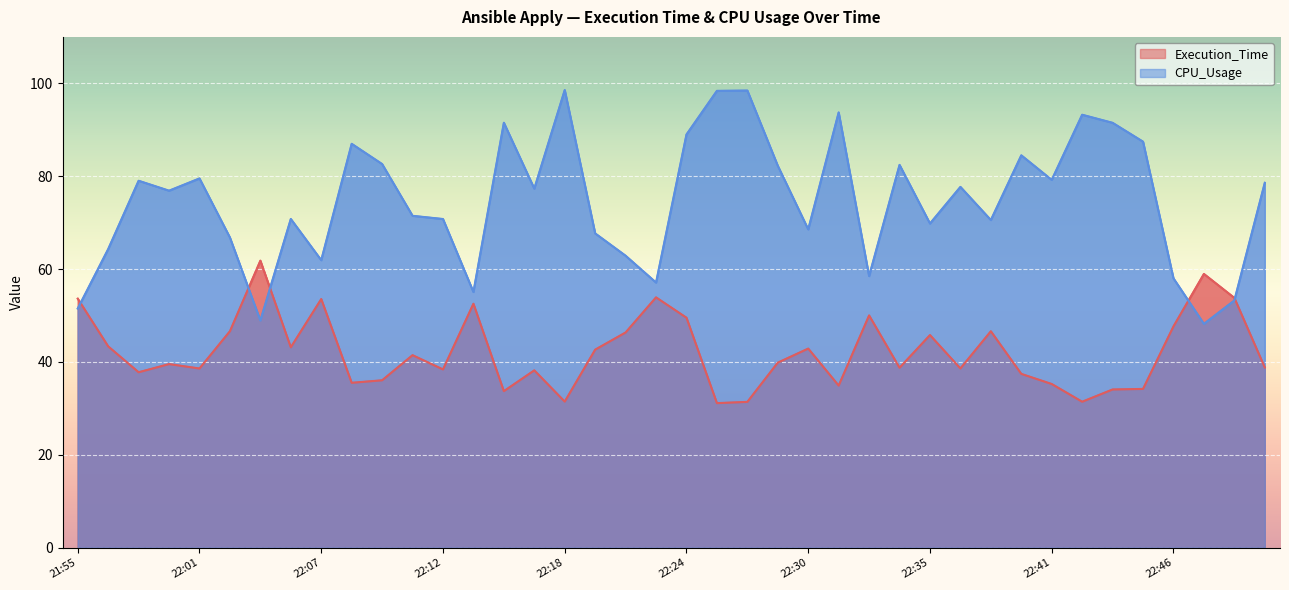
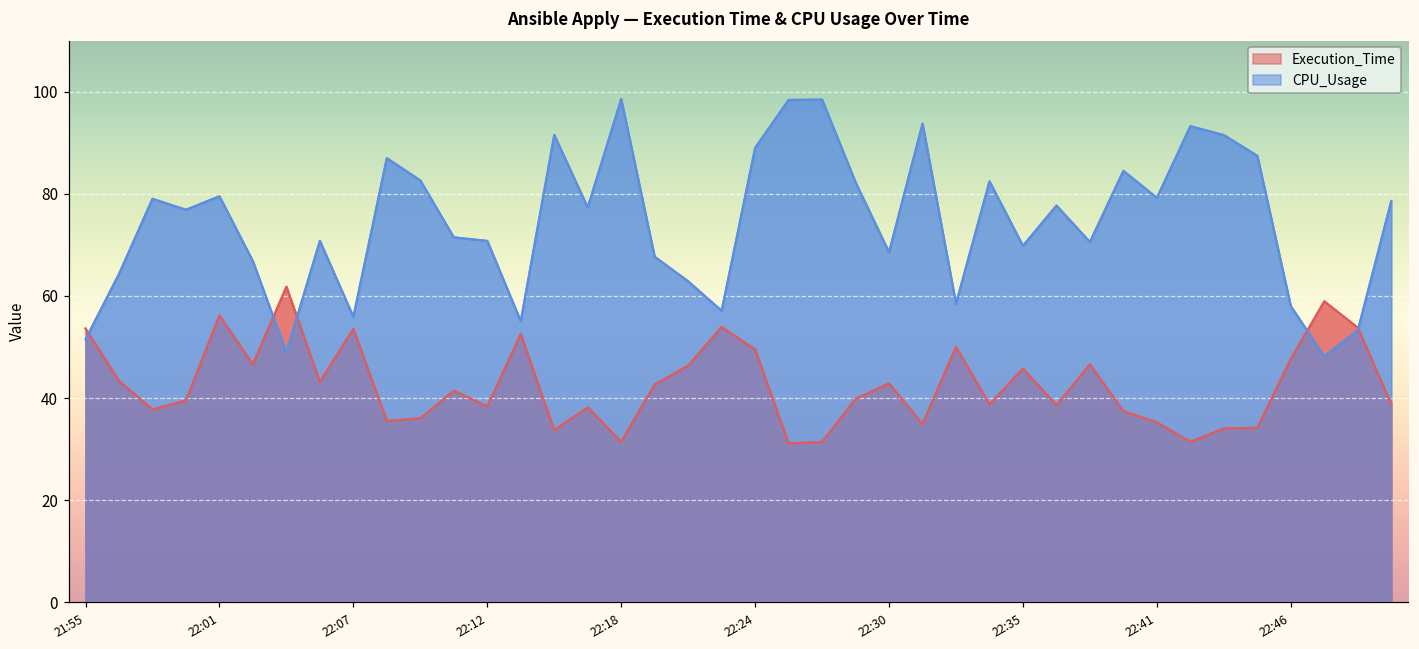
  {
    "Execution_Time": {
      "21:55": 54,
-     "22:01": 39,
+     "22:01": 56,
      "22:07": 54,
      "22:12": 38,
      "22:18": 31,
      "22:24": 50,
      "22:30": 43,
      "22:35": 46,
      "22:41": 35,
      "22:46": 48
    },
    "CPU_Usage": {
      "21:55": 51,
      "22:01": 80,
-     "22:07": 62,
+     "22:07": 56,
      "22:12": 71,
      "22:18": 99,
      "22:24": 89,
      "22:30": 69,
      "22:35": 70,
      "22:41": 79,
      "22:46": 58
    }
  }
